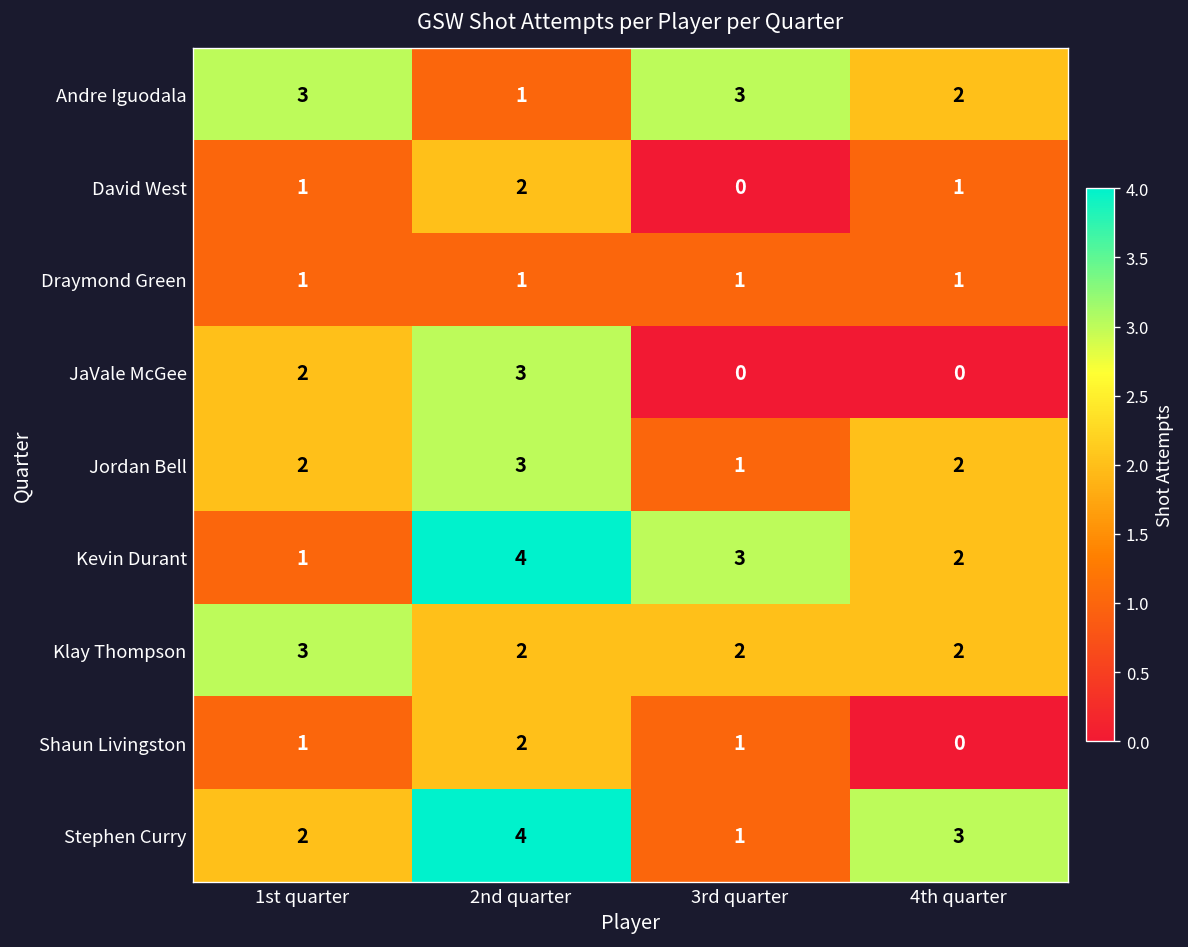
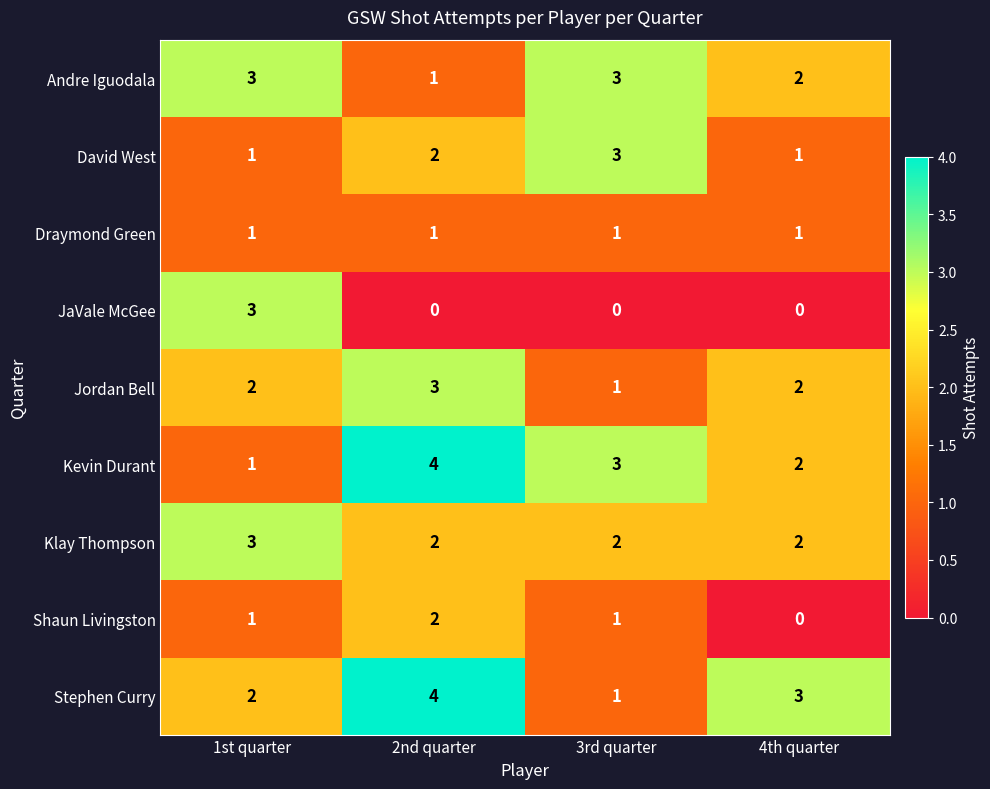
  {
    "Andre Iguodala": {
      "1st quarter": 3,
      "2nd quarter": 1,
      "3rd quarter": 3,
      "4th quarter": 2
    },
    "David West": {
      "1st quarter": 1,
      "2nd quarter": 2,
-     "3rd quarter": 0,
+     "3rd quarter": 3,
      "4th quarter": 1
    },
    "Draymond Green": {
      "1st quarter": 1,
      "2nd quarter": 1,
      "3rd quarter": 1,
      "4th quarter": 1
    },
    "JaVale McGee": {
-     "1st quarter": 2,
-     "2nd quarter": 3,
+     "1st quarter": 3,
+     "2nd quarter": 0,
      "3rd quarter": 0,
      "4th quarter": 0
    },
    "Jordan Bell": {
      "1st quarter": 2,
      "2nd quarter": 3,
      "3rd quarter": 1,
      "4th quarter": 2
    },
    "Kevin Durant": {
      "1st quarter": 1,
      "2nd quarter": 4,
      "3rd quarter": 3,
      "4th quarter": 2
    },
    "Klay Thompson": {
      "1st quarter": 3,
      "2nd quarter": 2,
      "3rd quarter": 2,
      "4th quarter": 2
    },
    "Shaun Livingston": {
      "1st quarter": 1,
      "2nd quarter": 2,
      "3rd quarter": 1,
      "4th quarter": 0
    },
    "Stephen Curry": {
      "1st quarter": 2,
      "2nd quarter": 4,
      "3rd quarter": 1,
      "4th quarter": 3
    }
  }
